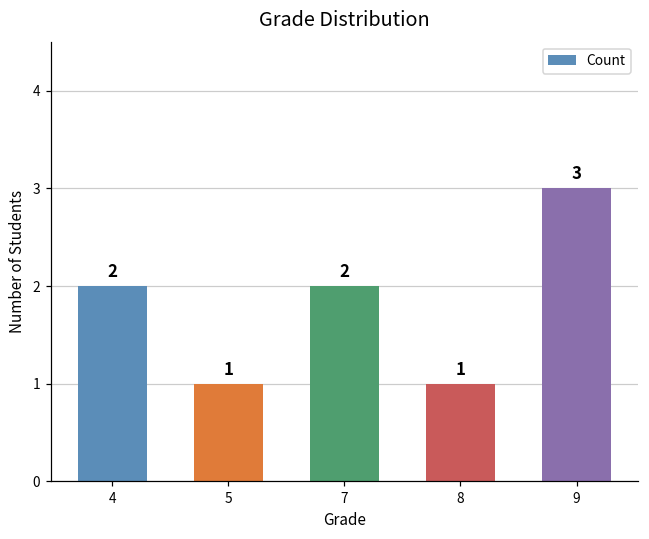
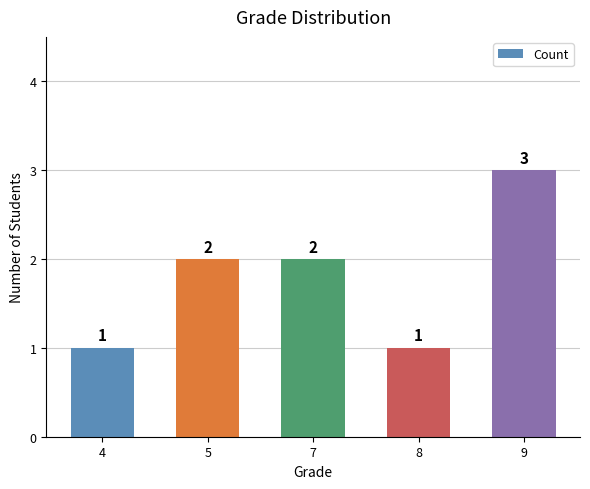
  {
-   "4": 2,
-   "5": 1,
+   "4": 1,
+   "5": 2,
    "7": 2,
    "8": 1,
    "9": 3
  }
